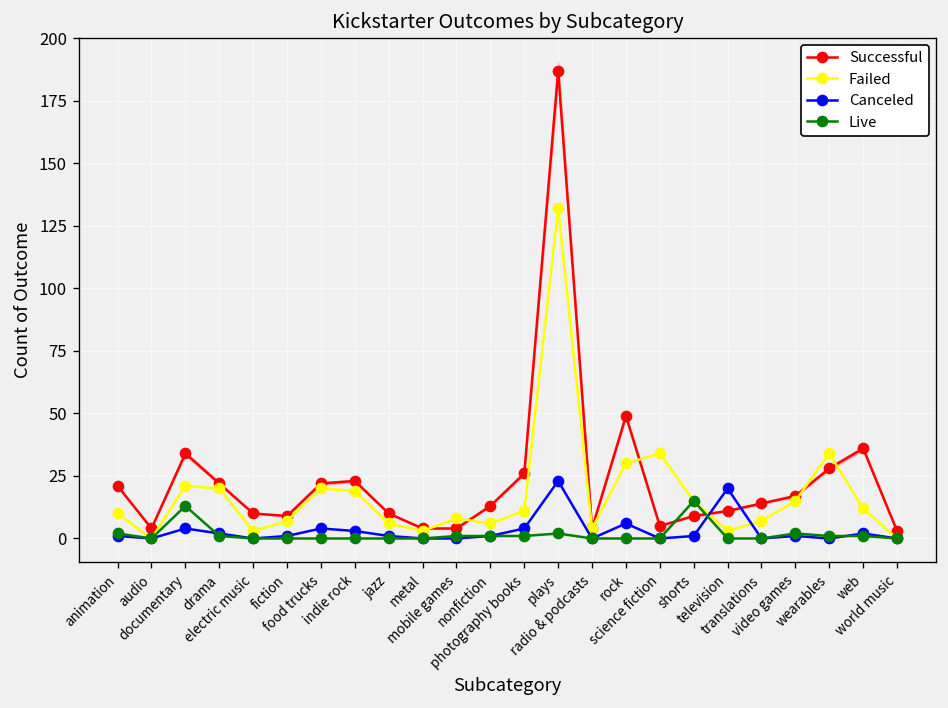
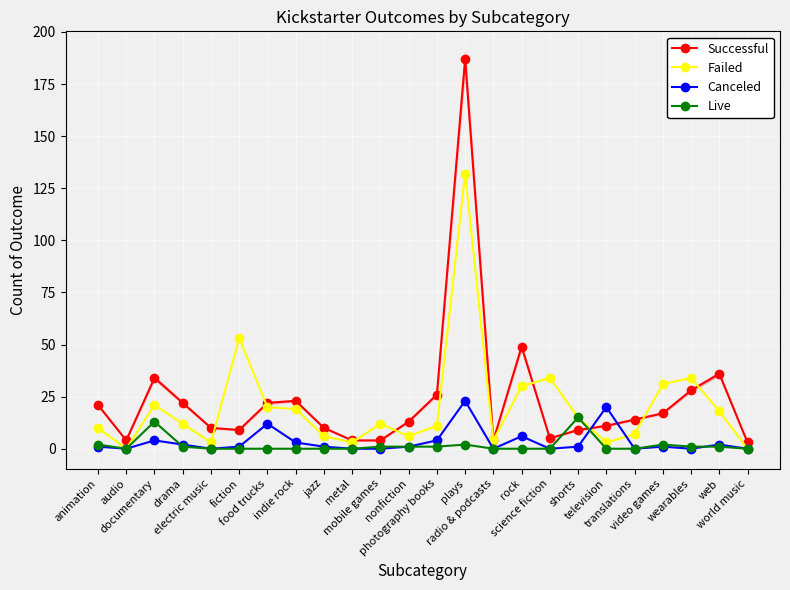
  {
    "Failed": {
      "animation": 10,
      "documentary": 21,
-     "drama": 20,
+     "drama": 12,
      "electric music": 3,
-     "fiction": 7,
+     "fiction": 53,
      "food trucks": 20,
      "indie rock": 19,
      "jazz": 6,
-     "mobile games": 8,
+     "mobile games": 12,
      "nonfiction": 6,
      "photography books": 11,
      "plays": 132,
      "rock": 30,
      "science fiction": 34,
      "television": 3,
      "translations": 7,
-     "video games": 15,
+     "video games": 31,
      "wearables": 34,
-     "web": 12
+     "web": 18
    },
    "Canceled": {
      "documentary": 4,
-     "food trucks": 4,
+     "food trucks": 12,
      "indie rock": 3,
      "photography books": 4,
      "plays": 23,
      "rock": 6,
      "shorts": 1,
      "television": 20
    },
    "Live": {
      "documentary": 13,
      "food trucks": 0,
      "indie rock": 0,
      "photography books": 1,
      "plays": 2,
      "rock": 0,
      "television": 0
    }
  }
